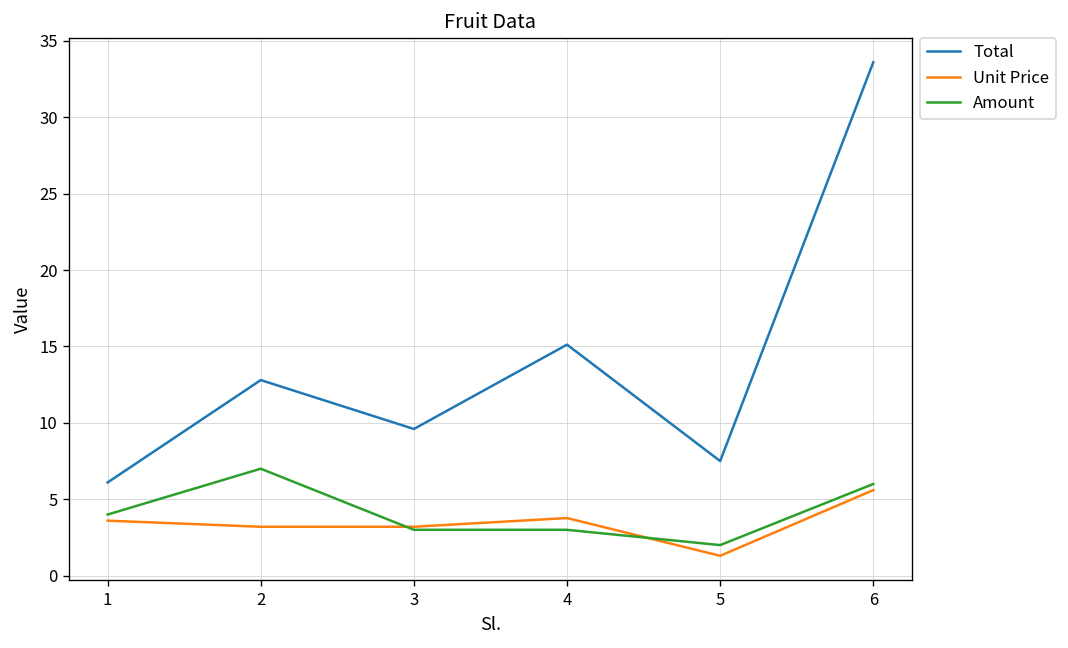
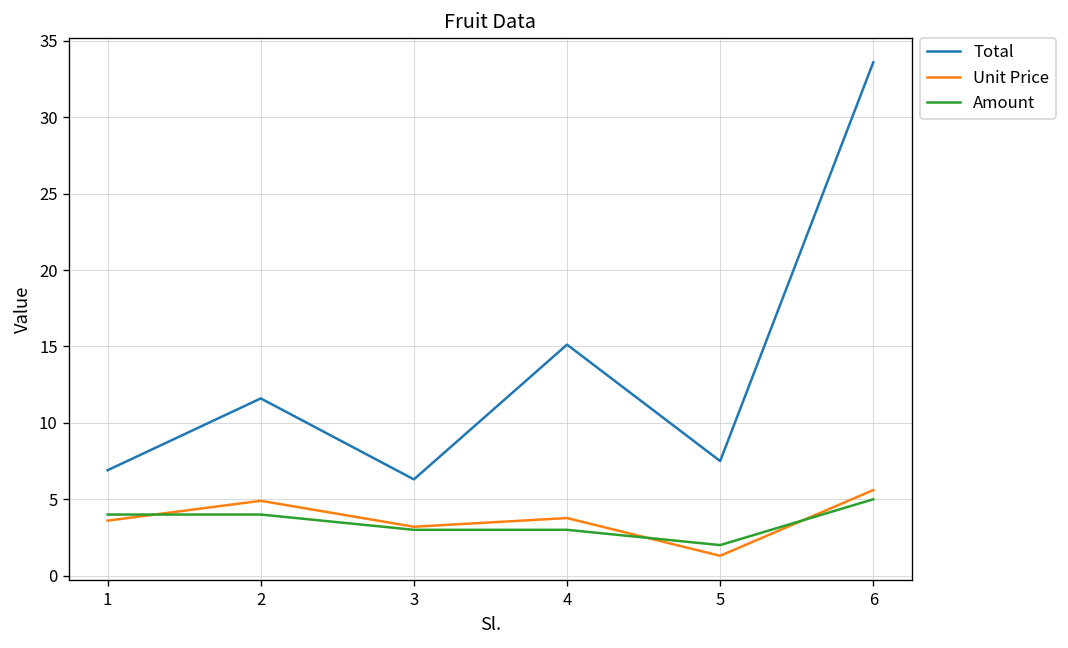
  {
    "Total": {
-     "1": 6.1,
-     "2": 12.8,
-     "3": 9.6,
+     "1": 6.9,
+     "2": 11.6,
+     "3": 6.3,
      "4": 15.1,
      "5": 7.5,
      "6": 33.6
    },
    "Unit Price": {
      "1": 3.6,
-     "2": 3.2,
+     "2": 4.9,
      "4": 3.8,
      "5": 1.3,
      "6": 5.6
    },
    "Amount": {
      "1": 4,
-     "2": 7,
+     "2": 4,
      "4": 3,
      "5": 2,
-     "6": 6
+     "6": 5
    }
  }
